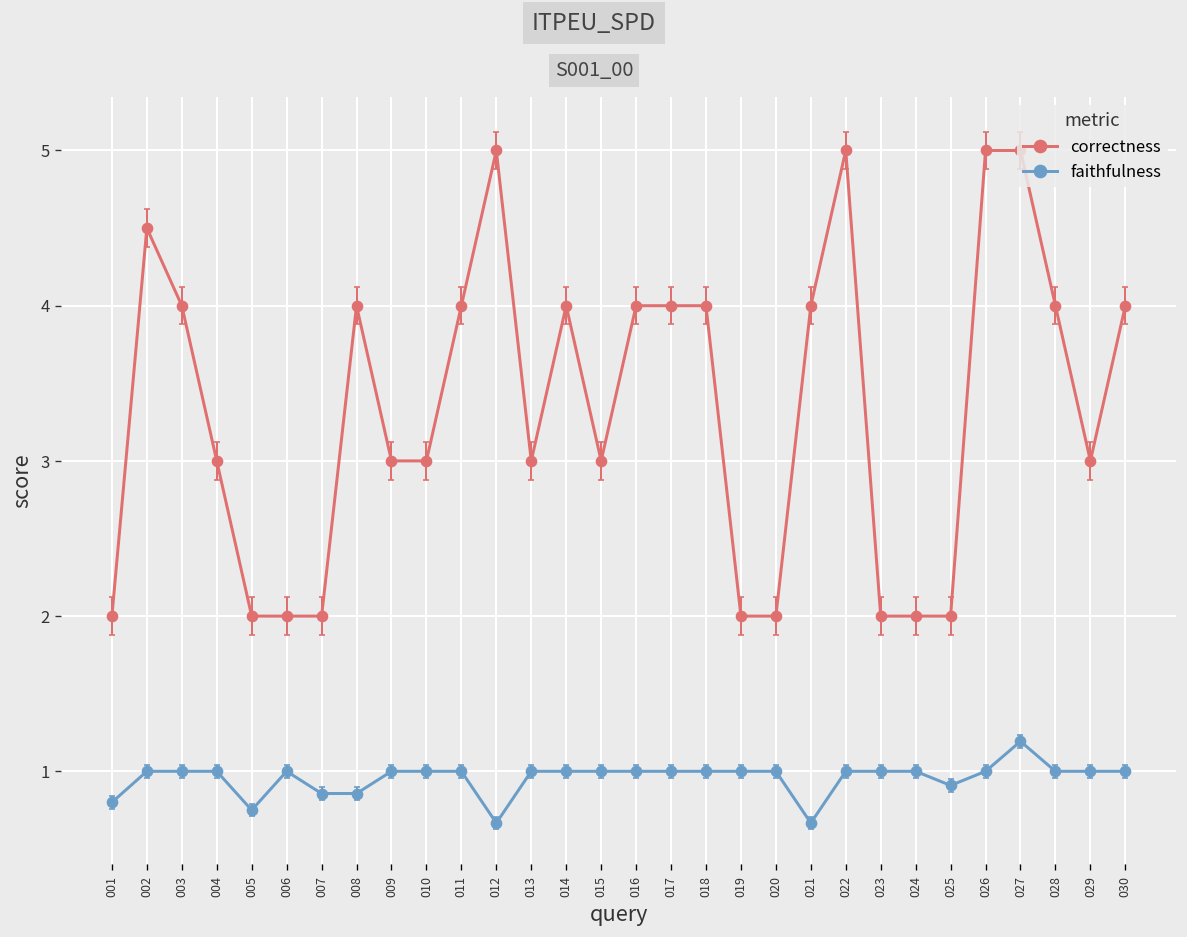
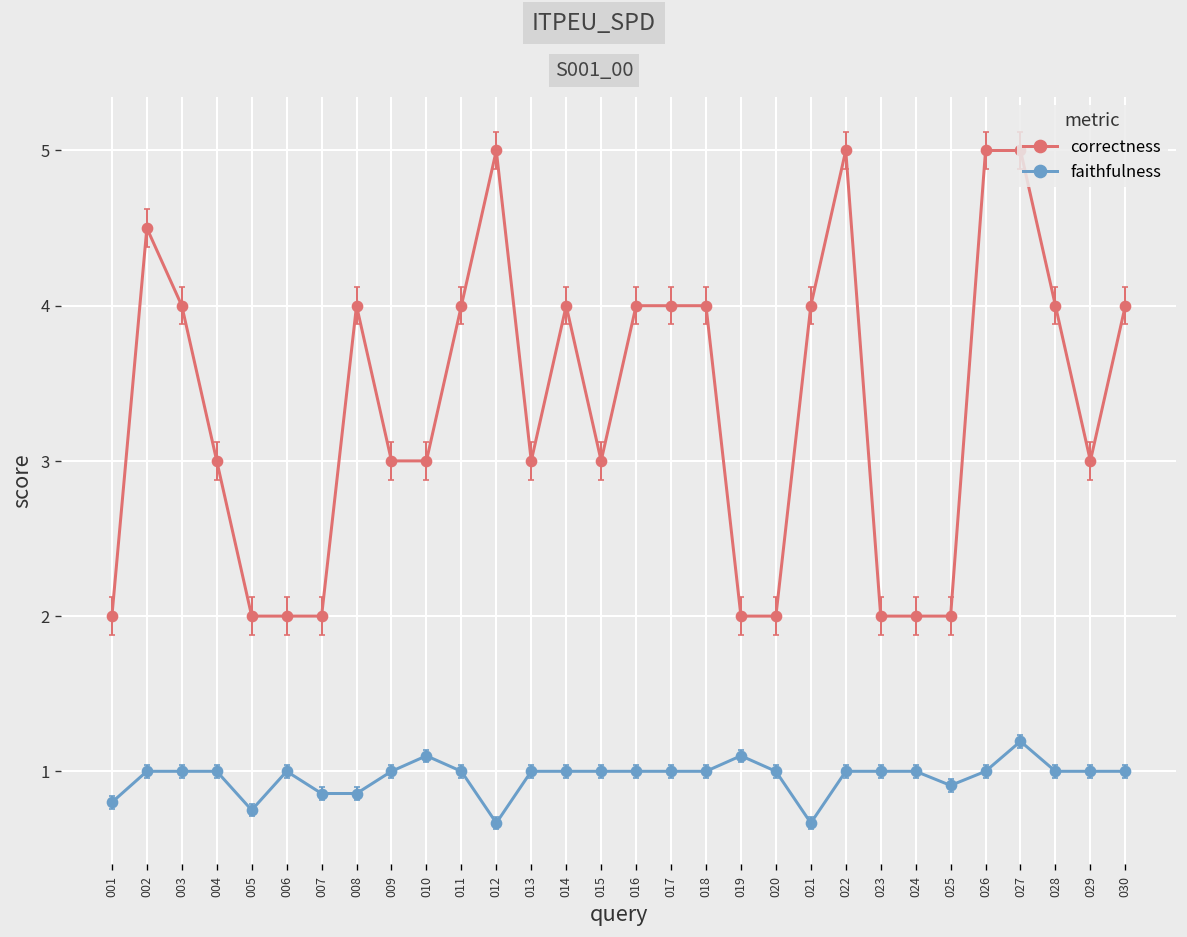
  {
    "correctness": {
      "001": 2.0,
      "002": 4.5,
      "003": 4.0,
      "004": 3.0,
      "005": 2.0,
      "006": 2.0,
      "007": 2.0,
      "008": 4.0,
      "009": 3.0,
      "010": 3.0,
      "011": 4.0,
      "012": 5.0,
      "013": 3.0,
      "014": 4.0,
      "015": 3.0,
      "016": 4.0,
      "017": 4.0,
      "018": 4.0,
      "019": 2.0,
      "020": 2.0,
      "021": 4.0,
      "022": 5.0,
      "023": 2.0,
      "024": 2.0,
      "025": 2.0,
      "026": 5.0,
      "028": 4.0,
      "029": 3.0,
      "030": 4.0
    },
    "faithfulness": {
      "001": 0.8,
      "002": 1.0,
      "003": 1.0,
      "004": 1.0,
      "005": 0.75,
      "006": 1.0,
      "007": 0.86,
      "008": 0.86,
      "009": 1.0,
-     "010": 1.0,
+     "010": 1.1,
      "011": 1.0,
      "012": 0.67,
      "013": 1.0,
      "014": 1.0,
      "015": 1.0,
      "016": 1.0,
      "017": 1.0,
      "018": 1.0,
-     "019": 1.0,
+     "019": 1.1,
      "020": 1.0,
      "021": 0.67,
      "022": 1.0,
      "023": 1.0,
      "024": 1.0,
      "025": 0.9,
      "026": 1.0,
      "027": 1.2,
      "028": 1.0,
      "029": 1.0,
      "030": 1.0
    }
  }
